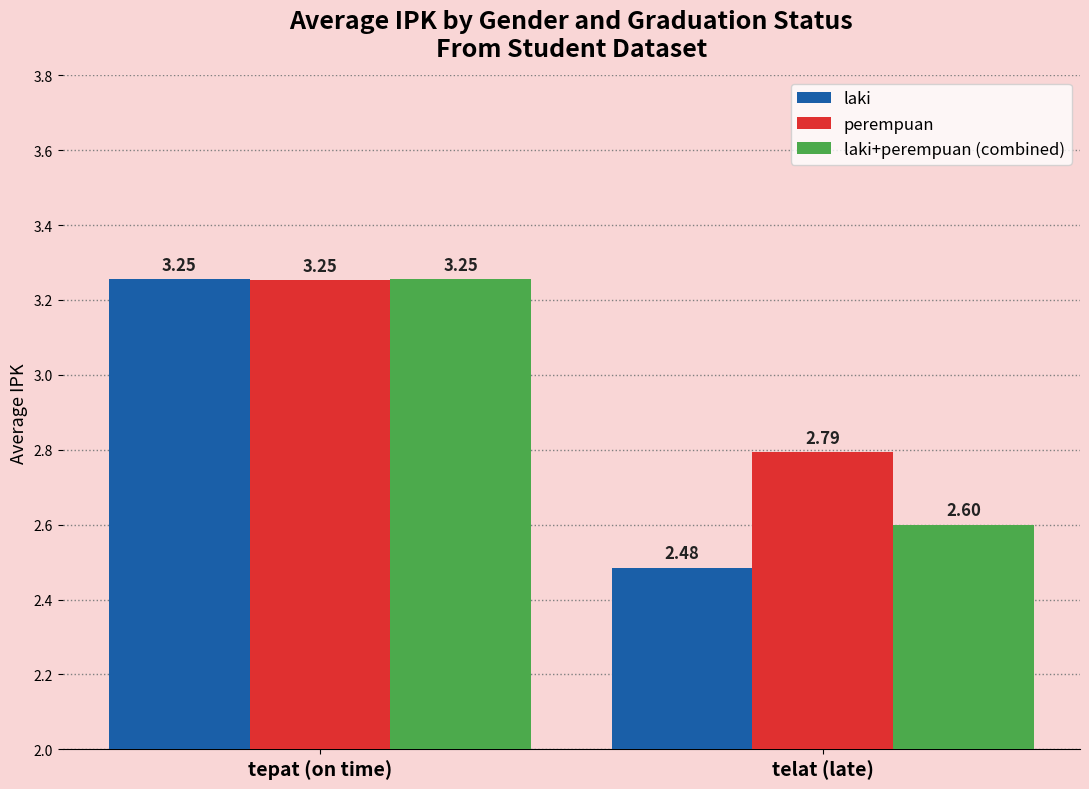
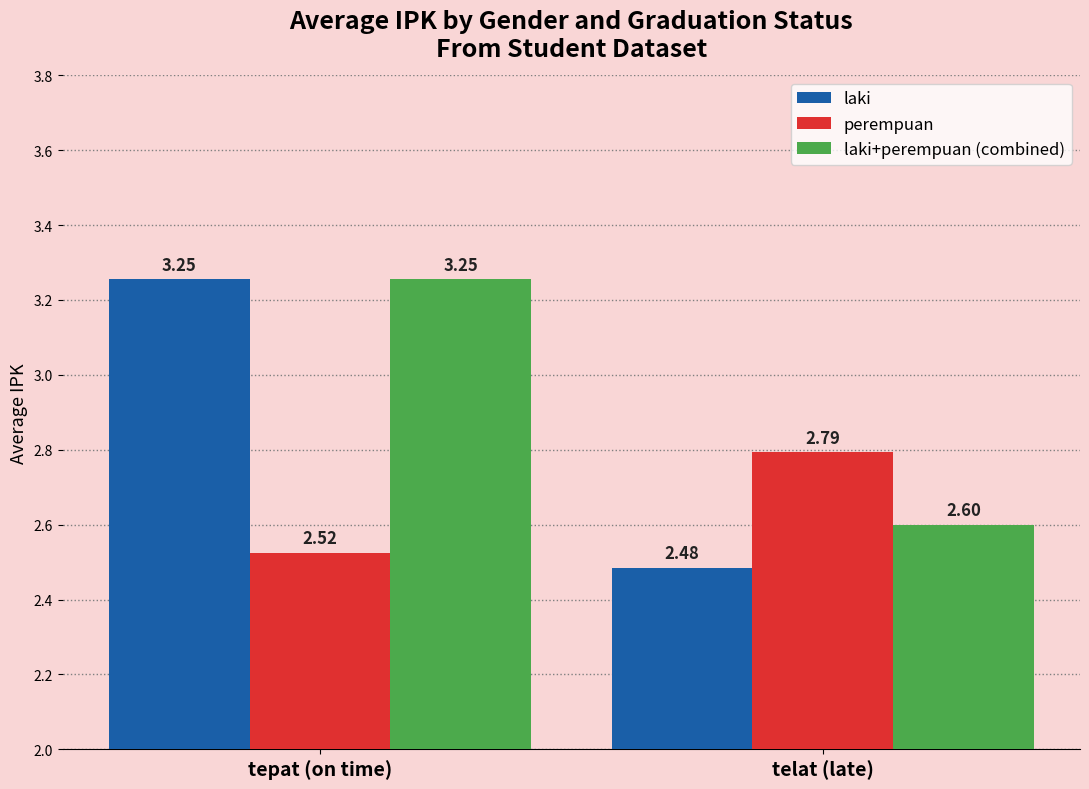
  {
    "laki": {
      "tepat (on time)": 3.25,
      "telat (late)": 2.48
    },
    "perempuan": {
-     "tepat (on time)": 3.25,
+     "tepat (on time)": 2.52,
      "telat (late)": 2.79
    },
    "laki+perempuan (combined)": {
      "tepat (on time)": 3.25,
      "telat (late)": 2.60
    }
  }
